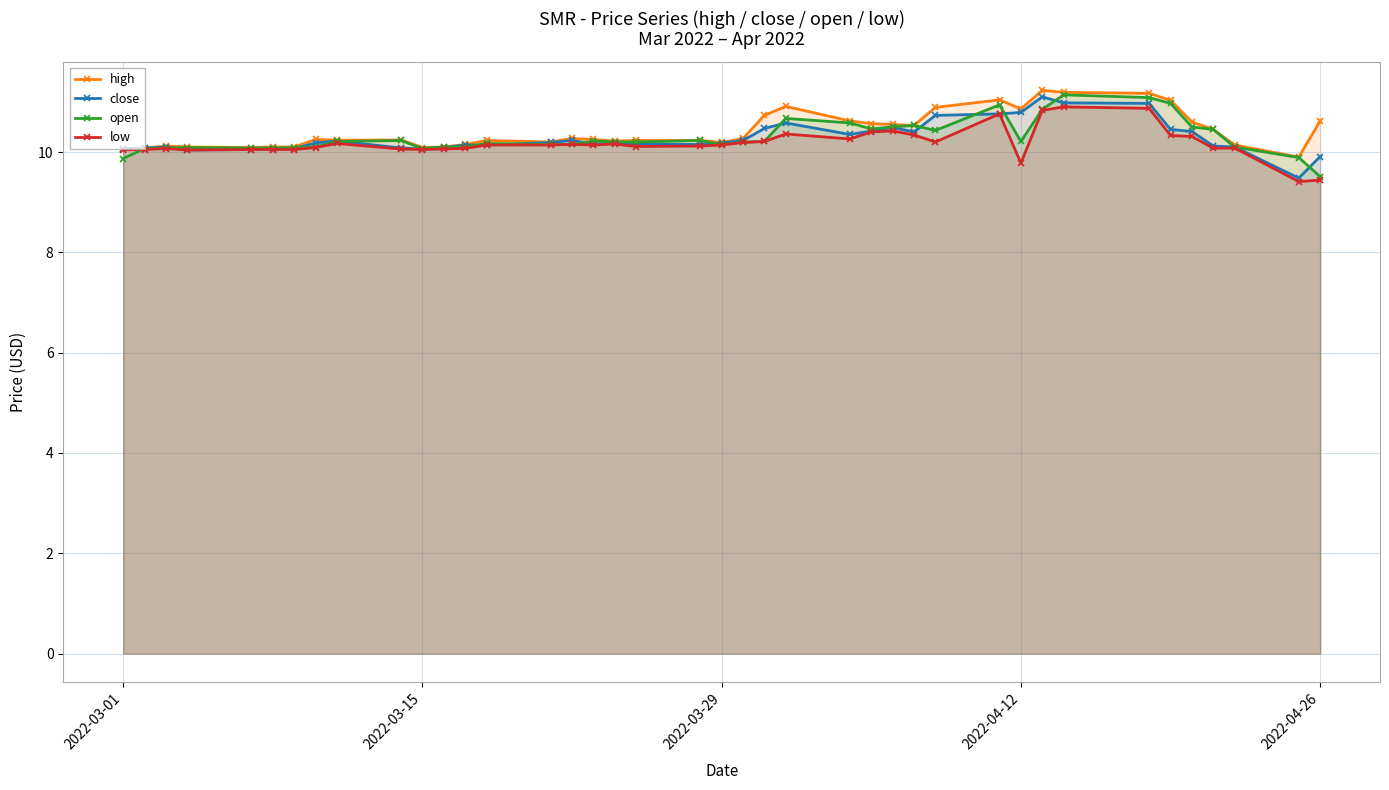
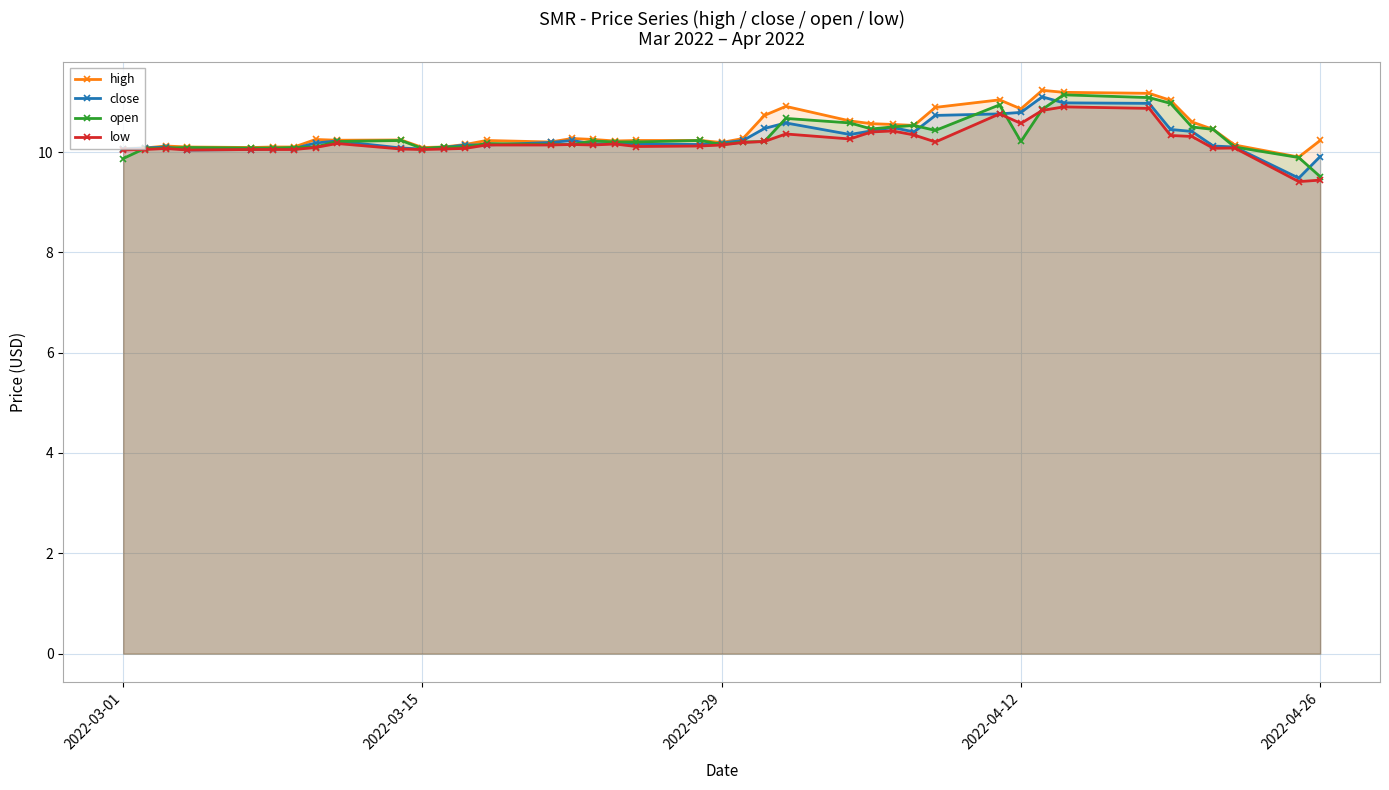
  {
    "high": {
      "2022-04-12": 10.9,
-     "2022-04-26": 10.6
+     "2022-04-26": 10.2
    },
    "close": {
      "2022-04-12": 10.8,
      "2022-04-26": 9.9
    },
    "open": {
      "2022-03-01": 9.9,
      "2022-04-12": 10.2,
      "2022-04-26": 9.5
    },
    "low": {
-     "2022-04-12": 9.8,
+     "2022-04-12": 10.6,
      "2022-04-26": 9.4
    }
  }
